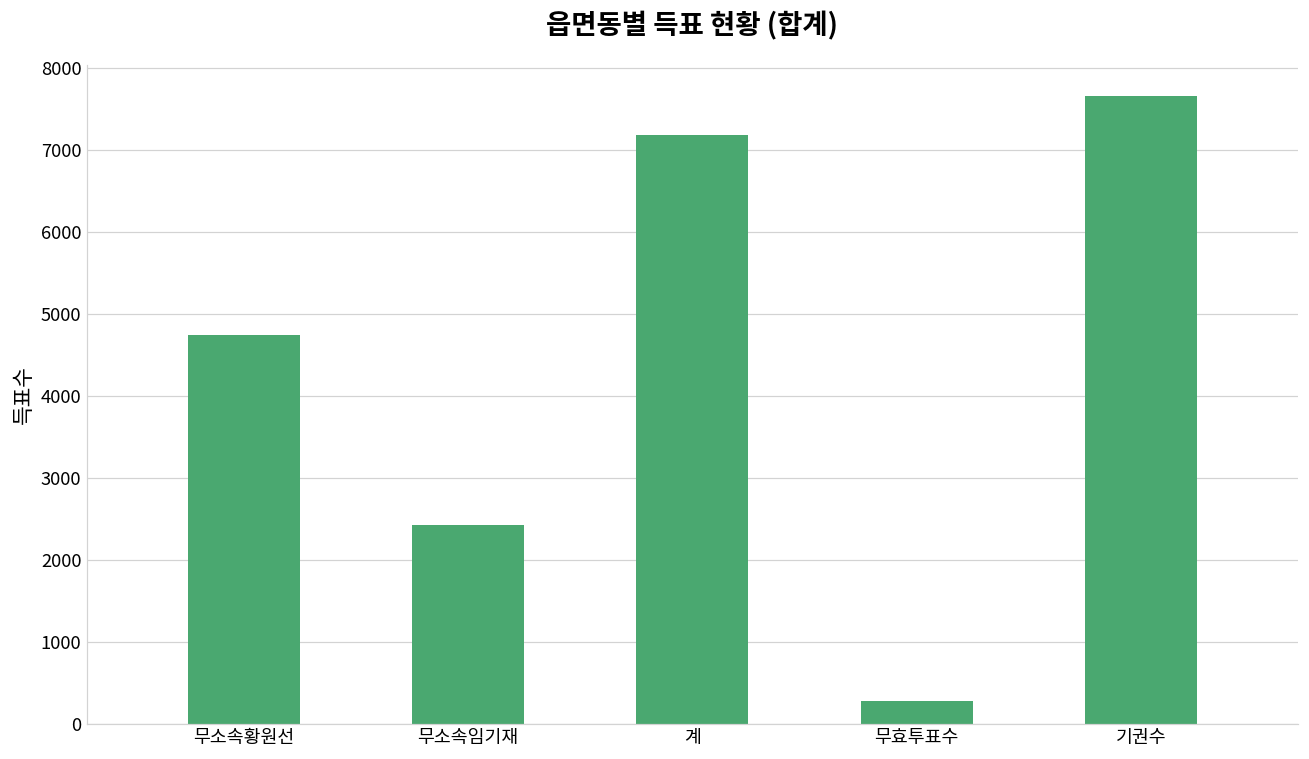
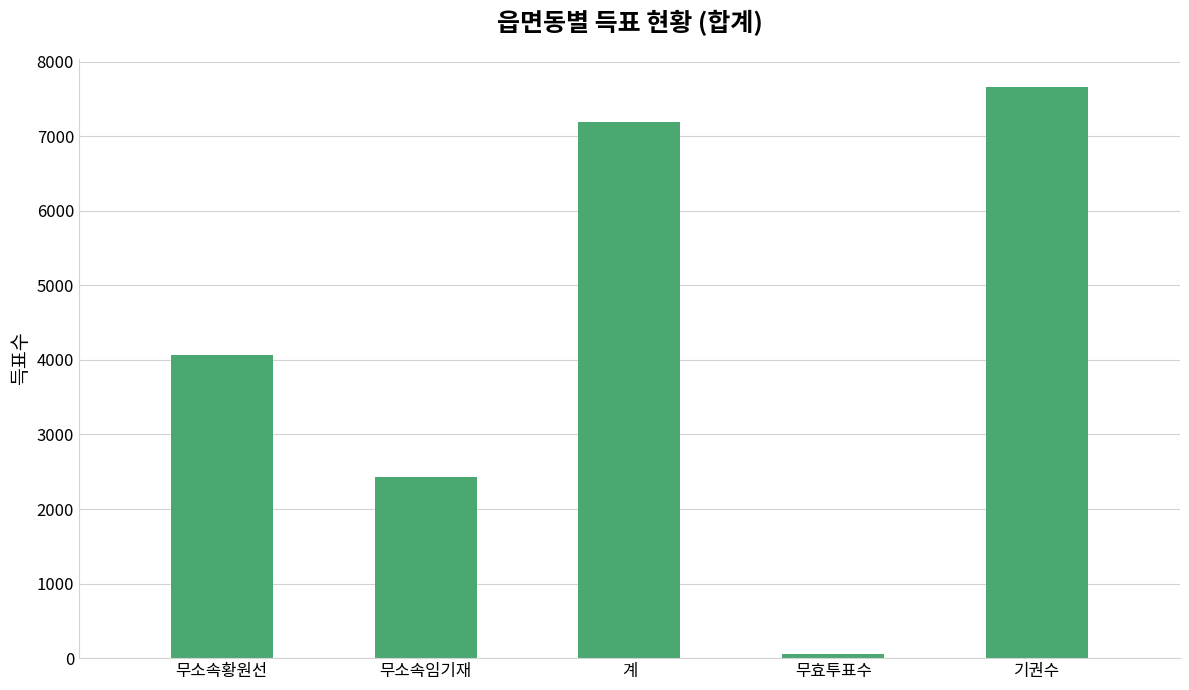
  {
-   "무소속황원선": 4700,
+   "무소속황원선": 4100,
    "무소속임기재": 2400,
    "계": 7200,
-   "무효투표수": 300,
+   "무효투표수": 100,
    "기권수": 7700
  }
